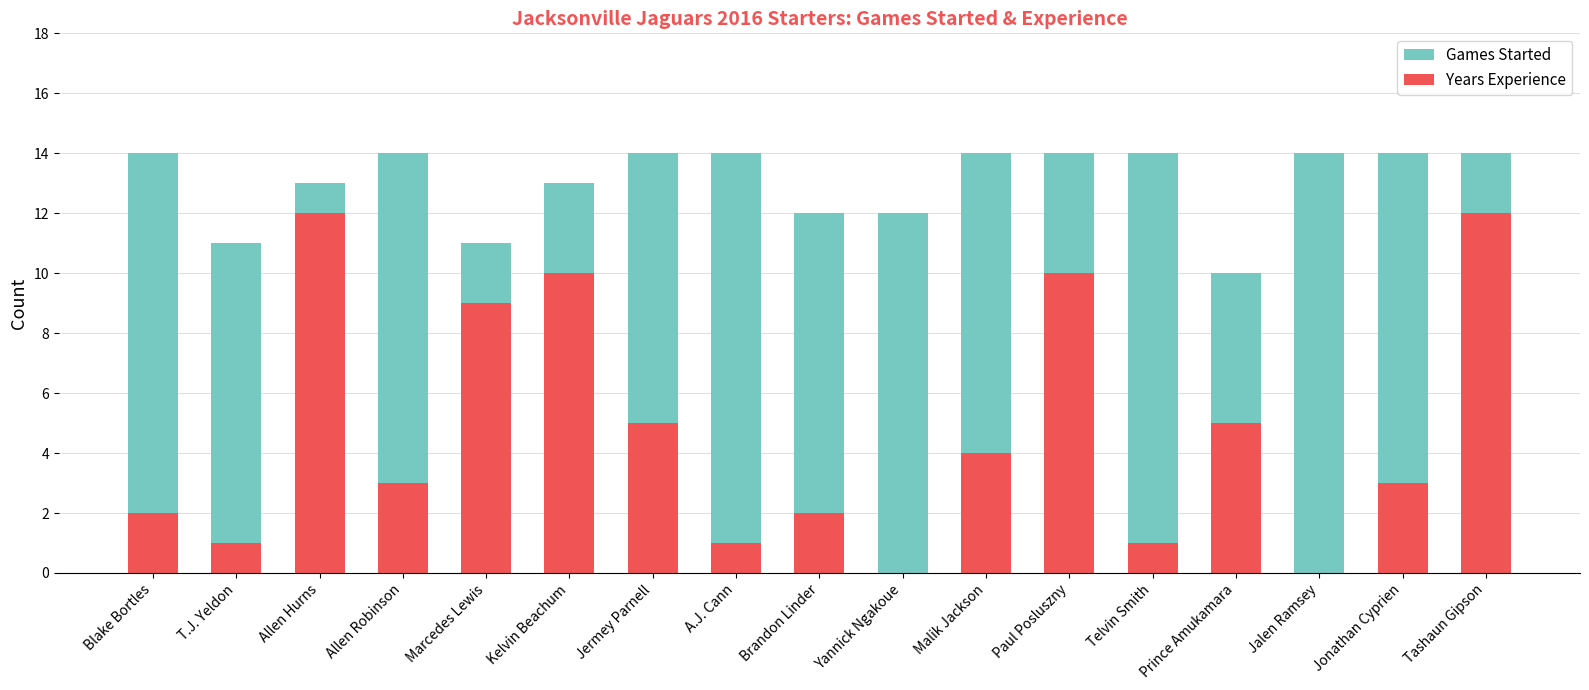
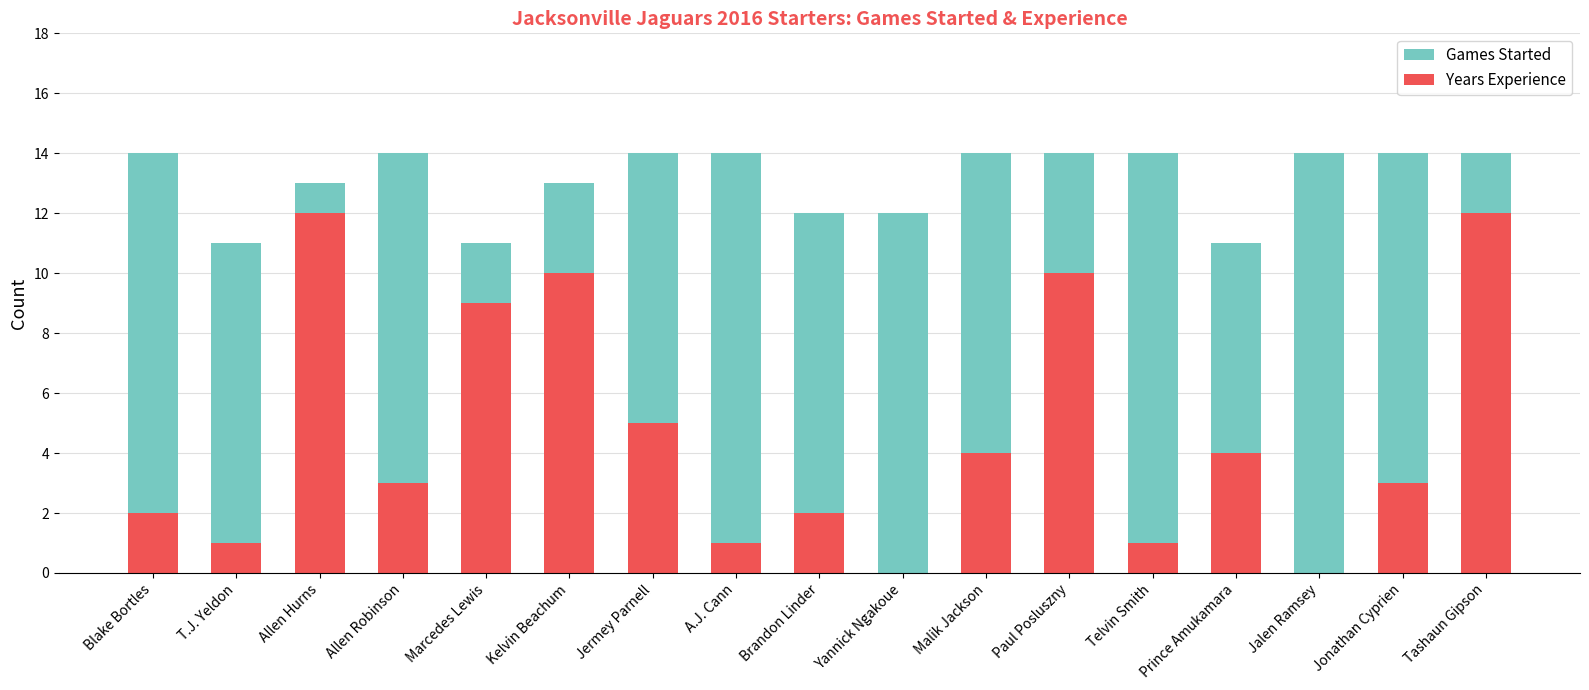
  {
    "Games Started": {
      "Blake Bortles": 14,
      "T.J. Yeldon": 11,
      "Allen Hurns": 13,
      "Allen Robinson": 14,
      "Marcedes Lewis": 11,
      "Kelvin Beachum": 13,
      "Jermey Parnell": 14,
      "A.J. Cann": 14,
      "Brandon Linder": 12,
      "Yannick Ngakoue": 12,
      "Malik Jackson": 14,
      "Paul Posluszny": 14,
      "Telvin Smith": 14,
-     "Prince Amukamara": 10,
+     "Prince Amukamara": 11,
      "Jalen Ramsey": 14,
      "Jonathan Cyprien": 14,
      "Tashaun Gipson": 14
    },
    "Years Experience": {
      "Yannick Ngakoue": 0,
-     "Prince Amukamara": 5,
+     "Prince Amukamara": 4,
      "Jalen Ramsey": 0
    }
  }
